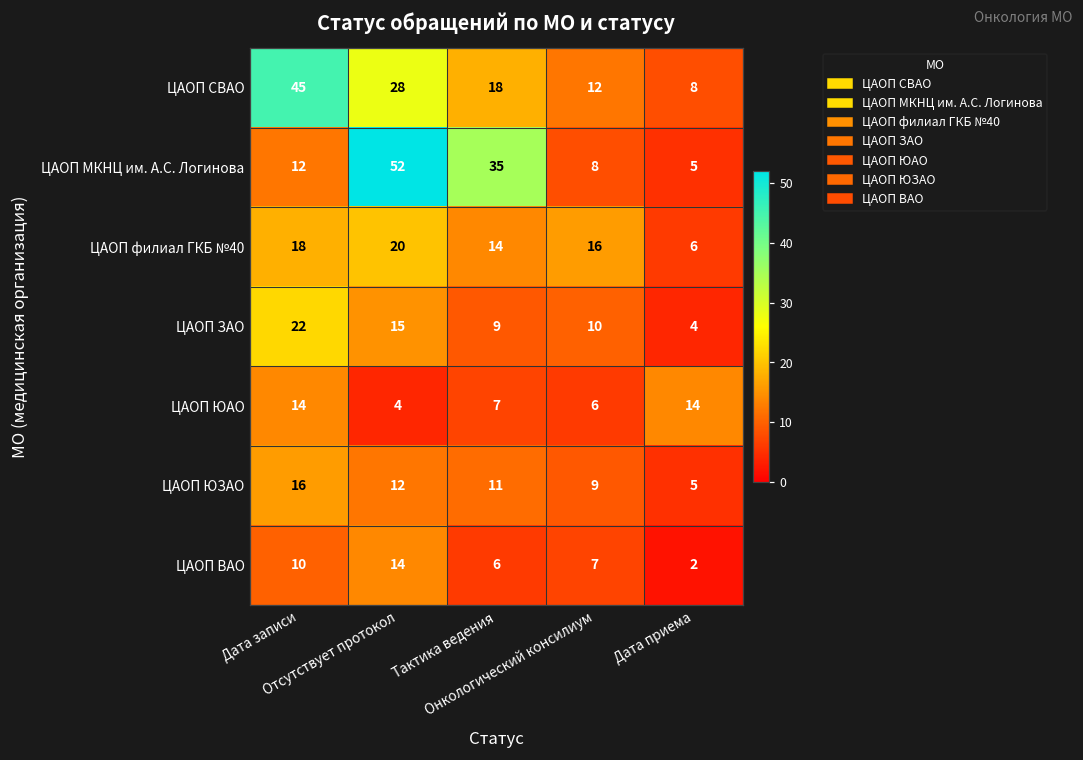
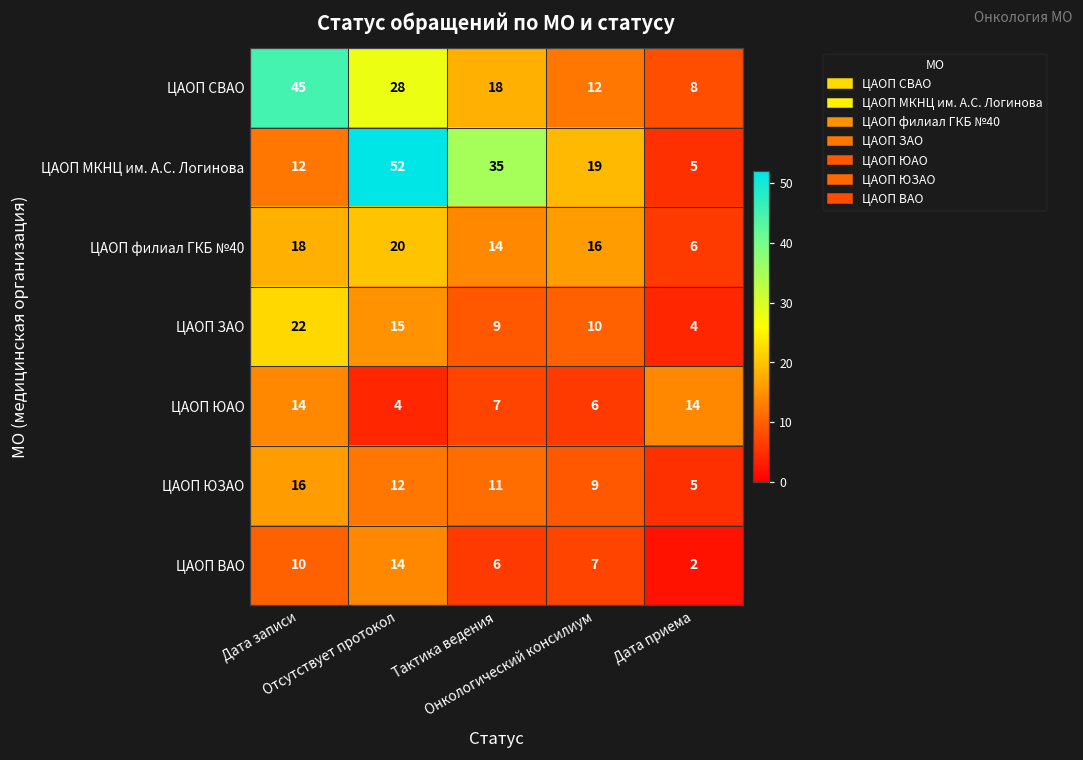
  {
    "ЦАОП СВАО": {
      "Дата записи": 45,
      "Отсутствует протокол": 28,
      "Тактика ведения": 18,
      "Онкологический консилиум": 12,
      "Дата приема": 8
    },
    "ЦАОП МКНЦ им. А.С. Логинова": {
      "Дата записи": 12,
      "Отсутствует протокол": 52,
      "Тактика ведения": 35,
-     "Онкологический консилиум": 8,
+     "Онкологический консилиум": 19,
      "Дата приема": 5
    },
    "ЦАОП филиал ГКБ №40": {
      "Дата записи": 18,
      "Отсутствует протокол": 20,
      "Тактика ведения": 14,
      "Онкологический консилиум": 16,
      "Дата приема": 6
    },
    "ЦАОП ЗАО": {
      "Дата записи": 22,
      "Отсутствует протокол": 15,
      "Тактика ведения": 9,
      "Онкологический консилиум": 10,
      "Дата приема": 4
    },
    "ЦАОП ЮАО": {
      "Дата записи": 14,
      "Отсутствует протокол": 4,
      "Тактика ведения": 7,
      "Онкологический консилиум": 6,
      "Дата приема": 14
    },
    "ЦАОП ЮЗАО": {
      "Дата записи": 16,
      "Отсутствует протокол": 12,
      "Тактика ведения": 11,
      "Онкологический консилиум": 9,
      "Дата приема": 5
    },
    "ЦАОП ВАО": {
      "Дата записи": 10,
      "Отсутствует протокол": 14,
      "Тактика ведения": 6,
      "Онкологический консилиум": 7,
      "Дата приема": 2
    }
  }
